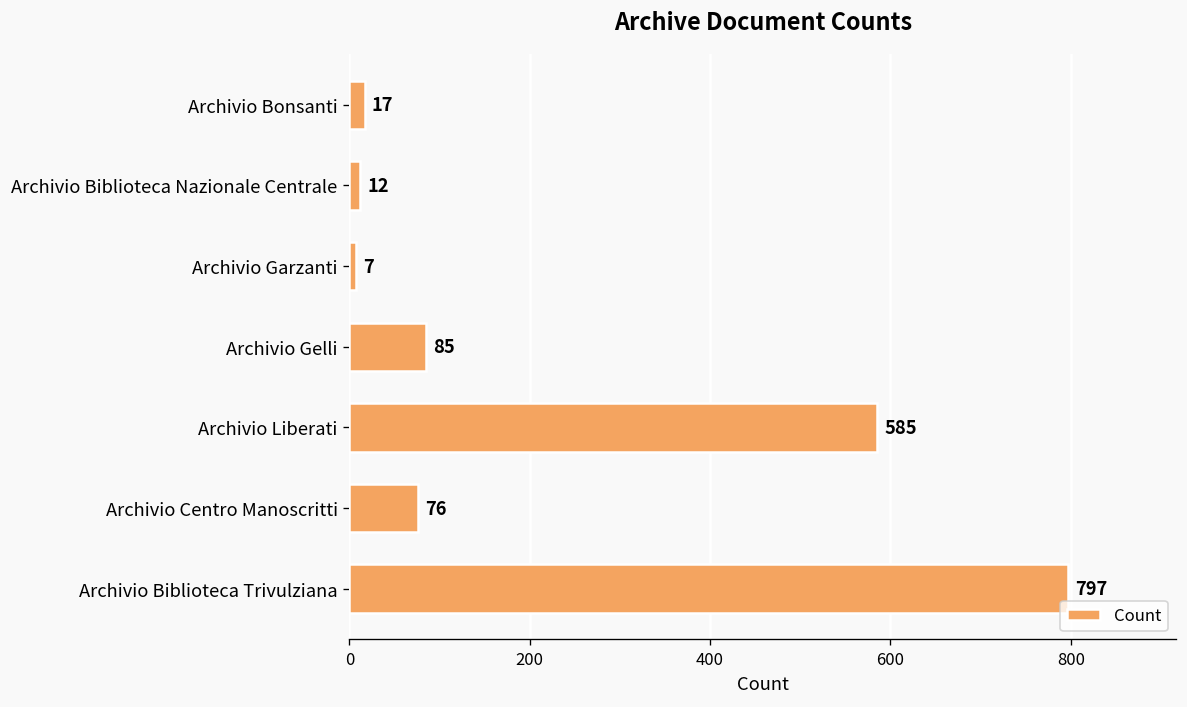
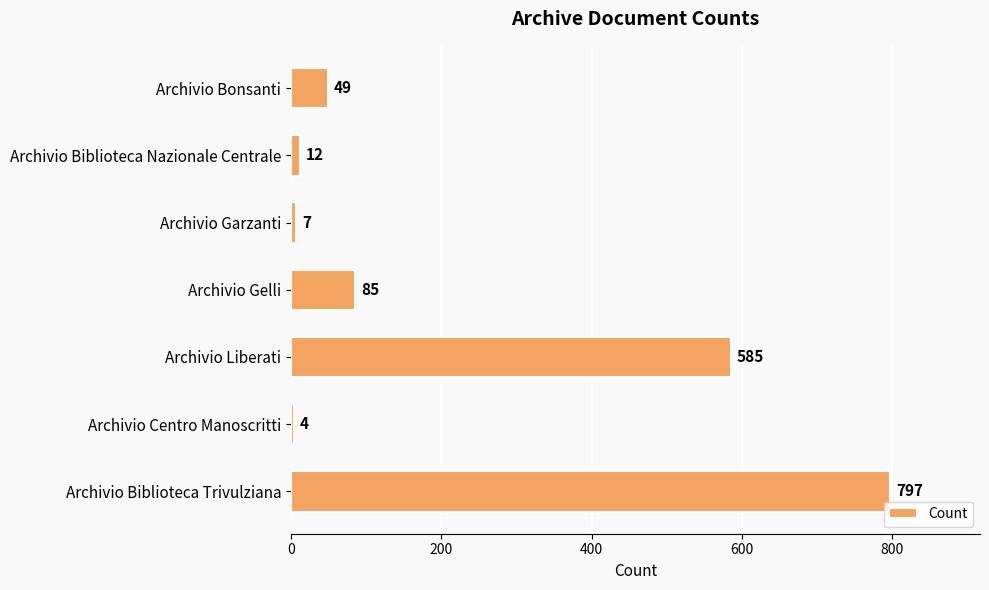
  {
-   "Archivio Bonsanti": 17,
+   "Archivio Bonsanti": 49,
    "Archivio Biblioteca Nazionale Centrale": 12,
    "Archivio Garzanti": 7,
    "Archivio Gelli": 85,
    "Archivio Liberati": 585,
-   "Archivio Centro Manoscritti": 76,
+   "Archivio Centro Manoscritti": 4,
    "Archivio Biblioteca Trivulziana": 797
  }
